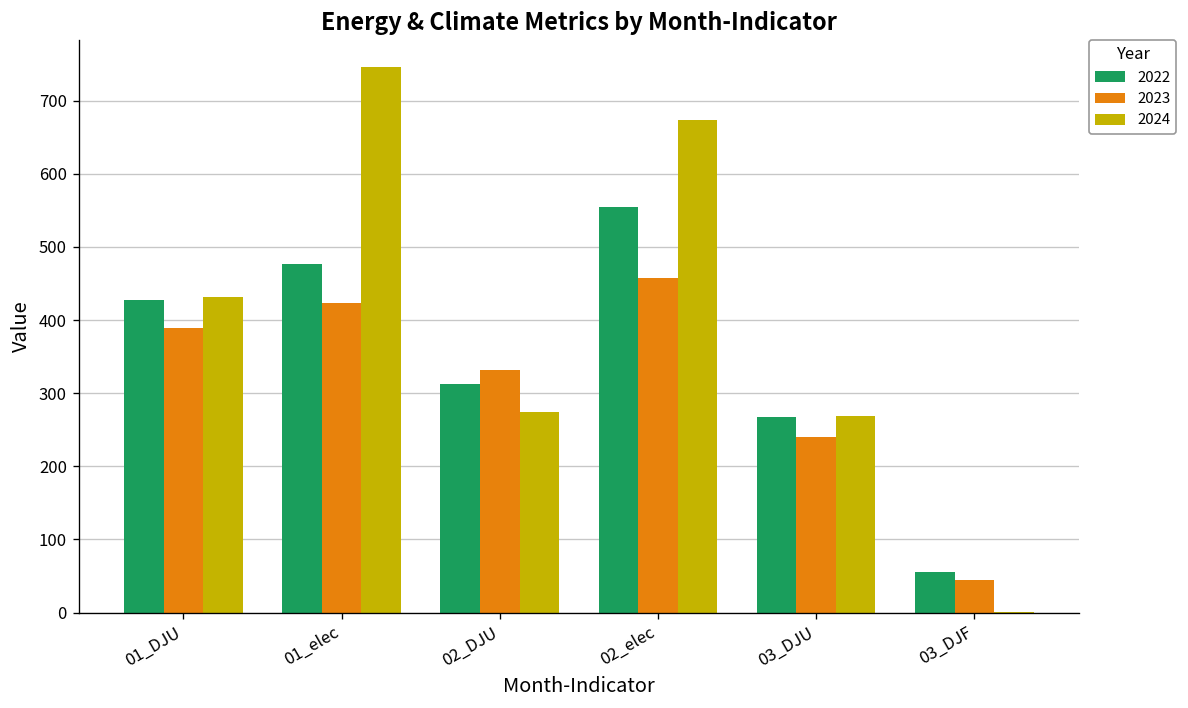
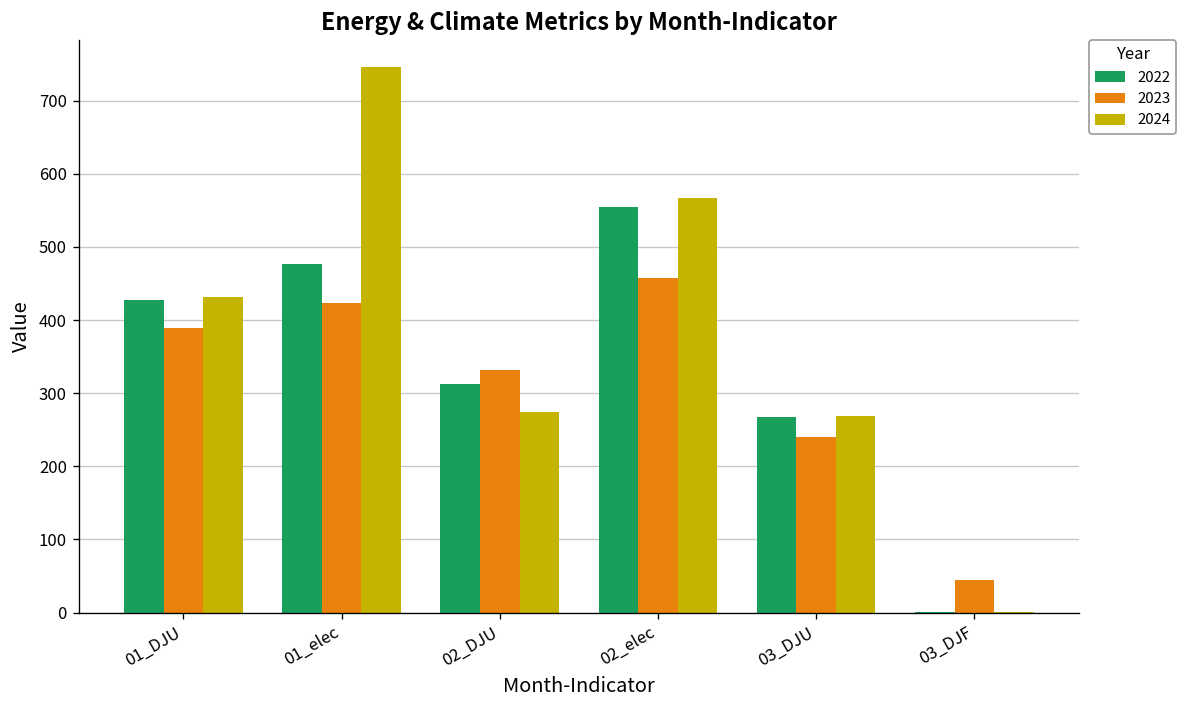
  {
    "2022": {
      "01_DJU": 430,
      "01_elec": 480,
      "02_DJU": 310,
      "02_elec": 550,
      "03_DJU": 270,
-     "03_DJF": 60
+     "03_DJF": 0
    },
    "2023": {
      "01_DJU": 390,
      "01_elec": 420,
      "02_DJU": 330,
      "02_elec": 460,
      "03_DJU": 240,
      "03_DJF": 40
    },
    "2024": {
      "01_DJU": 430,
      "01_elec": 750,
      "02_DJU": 270,
-     "02_elec": 670,
+     "02_elec": 570,
      "03_DJU": 270
    }
  }
